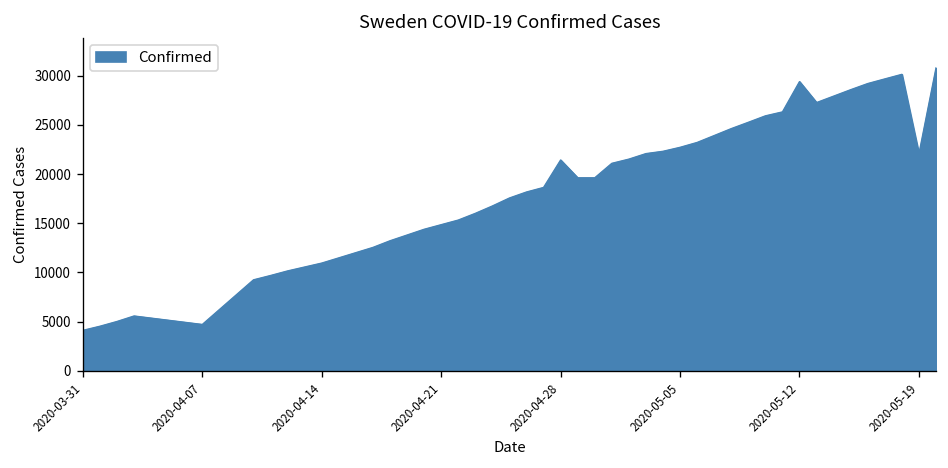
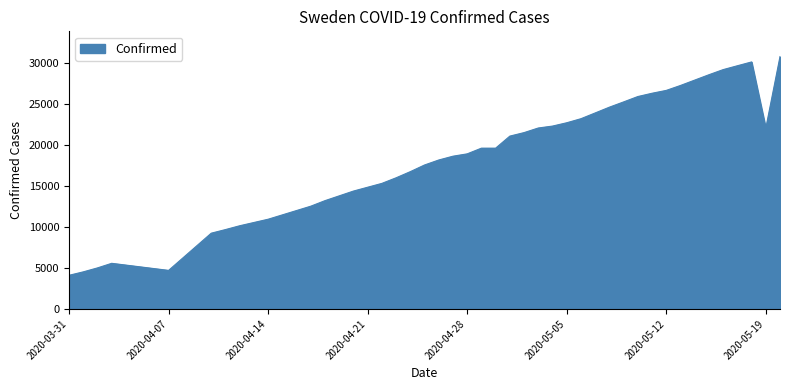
  {
    "2020-03-31": 4000,
    "2020-04-07": 5000,
    "2020-04-14": 11000,
-   "2020-04-28": 21000,
+   "2020-04-28": 19000,
    "2020-05-05": 23000,
-   "2020-05-12": 29000,
+   "2020-05-12": 27000,
    "2020-05-19": 22000
  }
